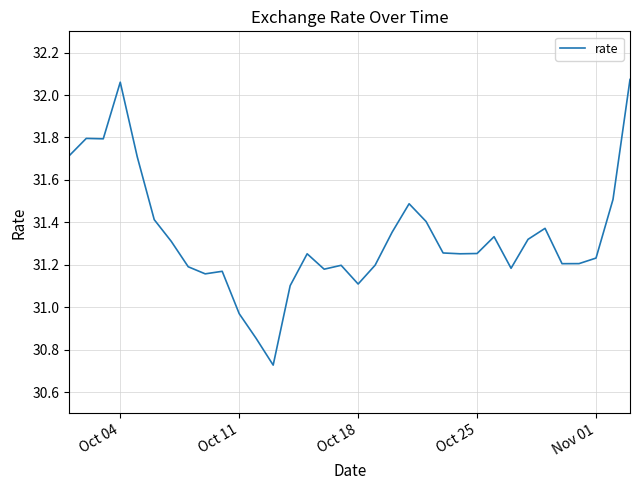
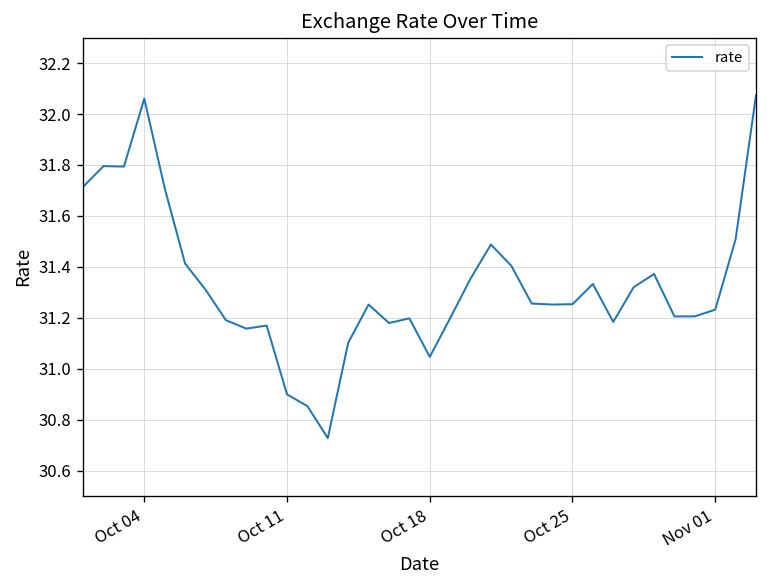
  {
    "Oct 04": 32.06,
-   "Oct 11": 30.97,
-   "Oct 18": 31.11,
+   "Oct 11": 30.90,
+   "Oct 18": 31.05,
    "Oct 25": 31.25,
    "Nov 01": 31.23
  }
